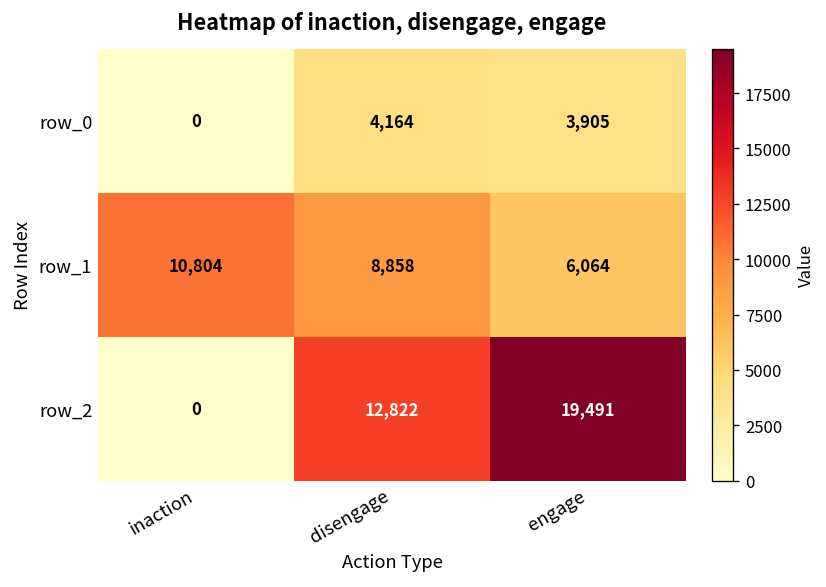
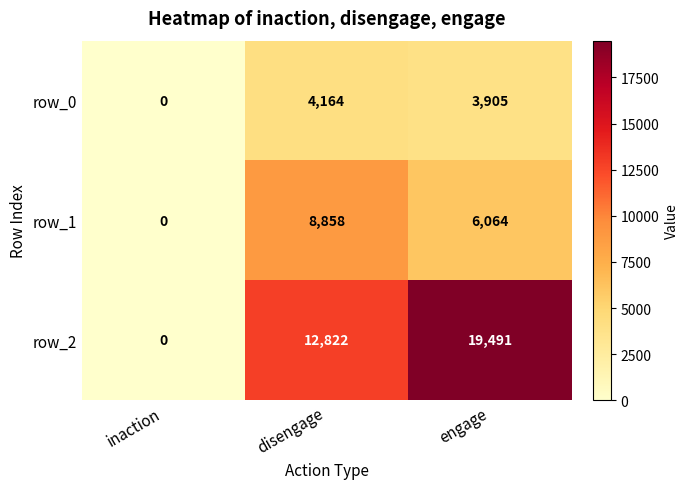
  {
    "row_0": {
      "inaction": "0",
      "disengage": "4,164",
      "engage": "3,905"
    },
    "row_1": {
-     "inaction": "10,804",
+     "inaction": "0",
      "disengage": "8,858",
      "engage": "6,064"
    },
    "row_2": {
      "inaction": "0",
      "disengage": "12,822",
      "engage": "19,491"
    }
  }
